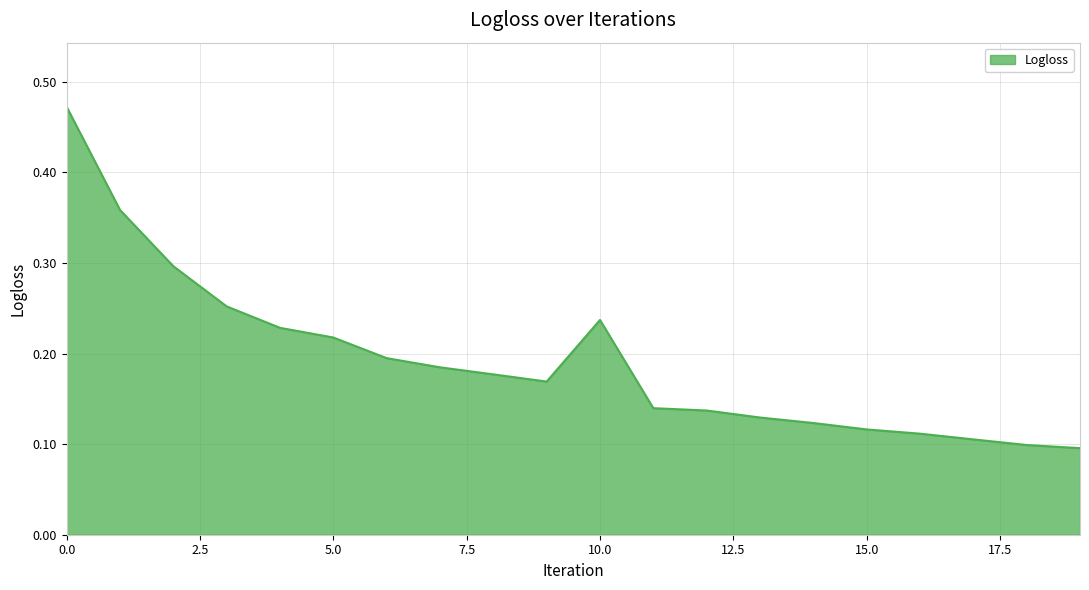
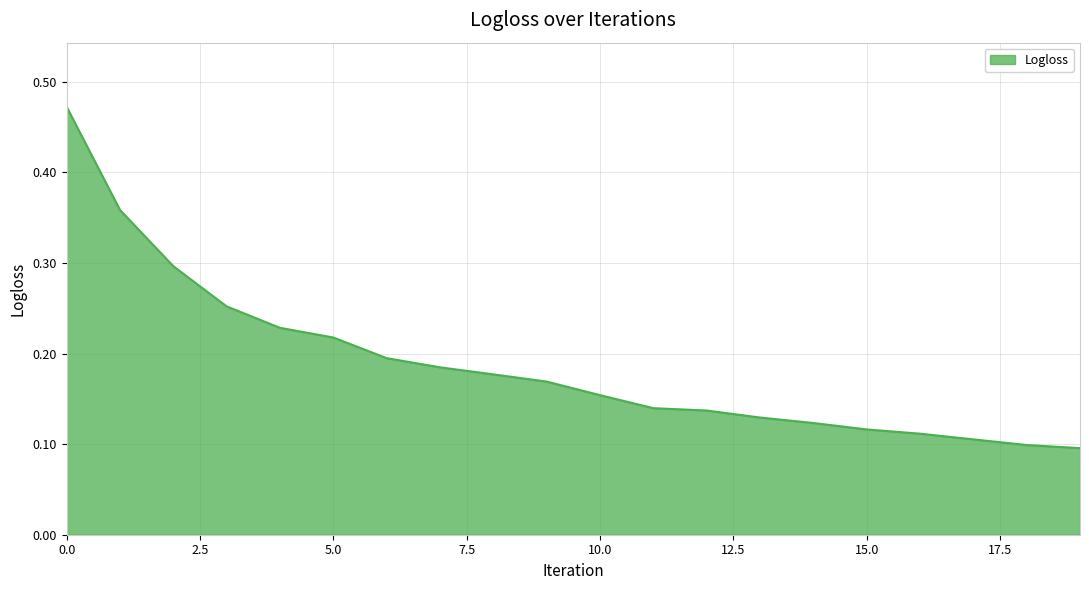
  {
    "0.0": 0.47,
    "5.0": 0.22,
-   "10.0": 0.24,
+   "10.0": 0.15,
    "15.0": 0.12
  }
